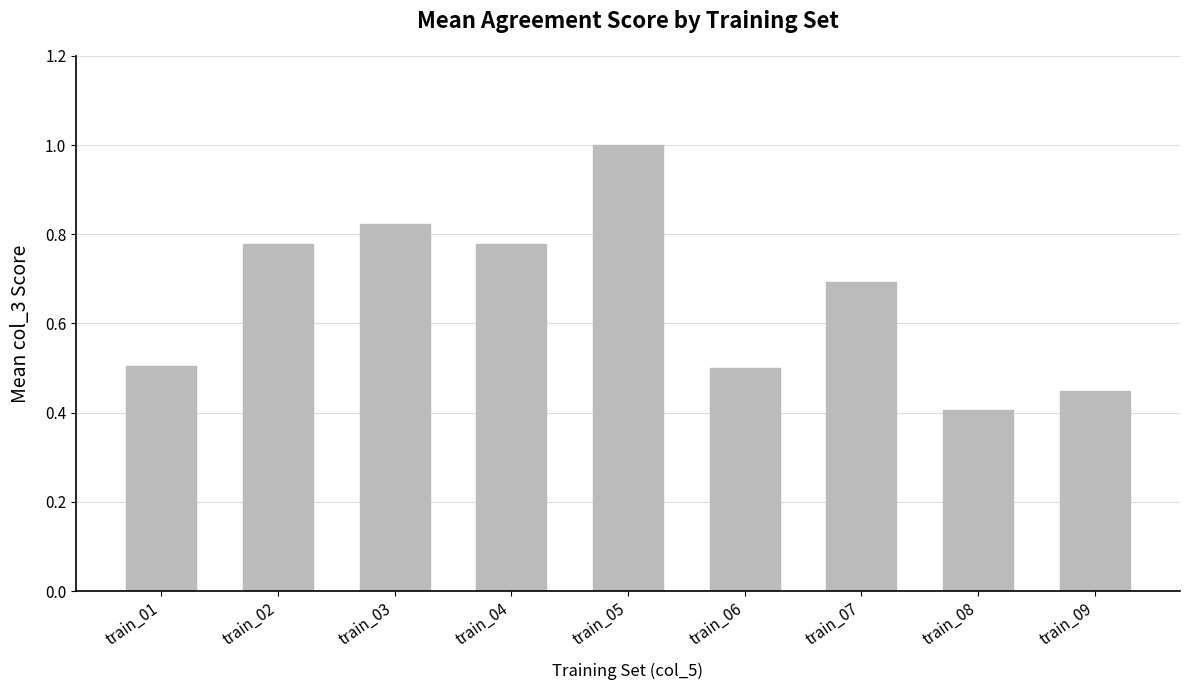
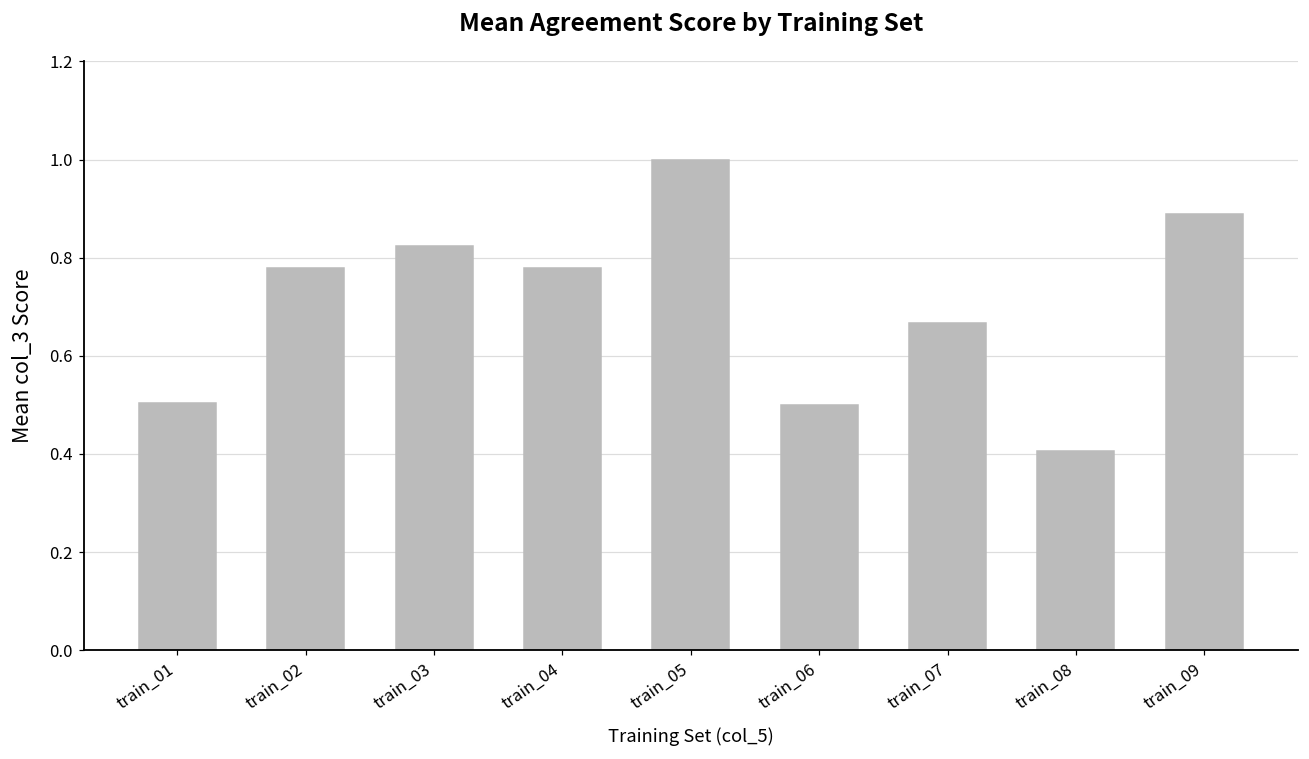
  {
    "train_01": 0.50,
    "train_02": 0.78,
    "train_03": 0.82,
    "train_04": 0.78,
    "train_05": 1.00,
    "train_06": 0.50,
-   "train_07": 0.69,
+   "train_07": 0.67,
    "train_08": 0.41,
-   "train_09": 0.45
+   "train_09": 0.89
  }
